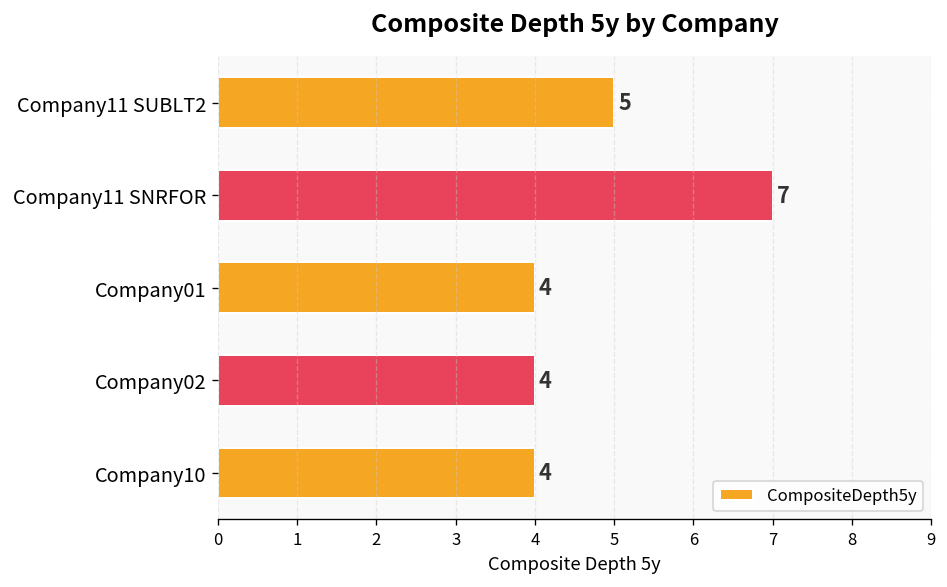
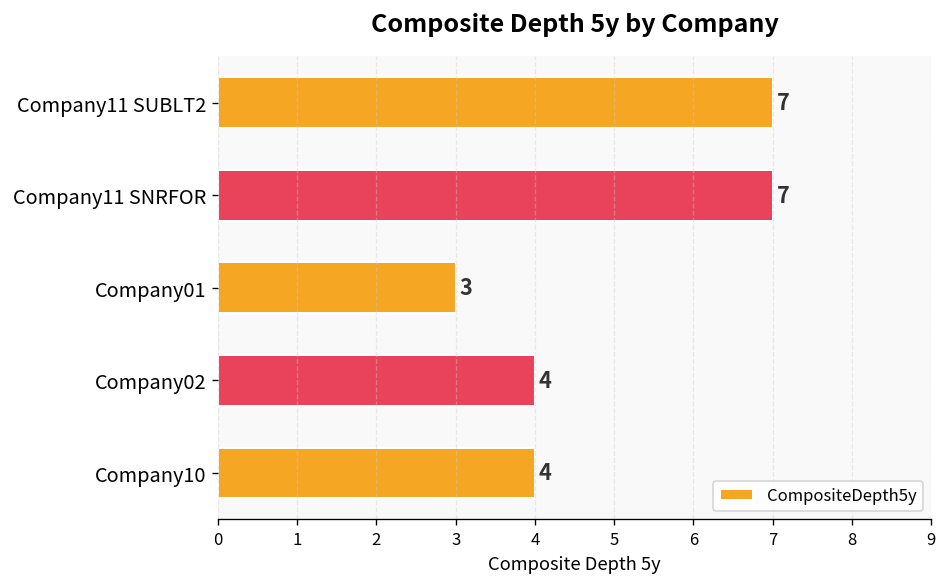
  {
-   "Company11 SUBLT2": 5,
+   "Company11 SUBLT2": 7,
    "Company11 SNRFOR": 7,
-   "Company01": 4,
+   "Company01": 3,
    "Company02": 4,
    "Company10": 4
  }
